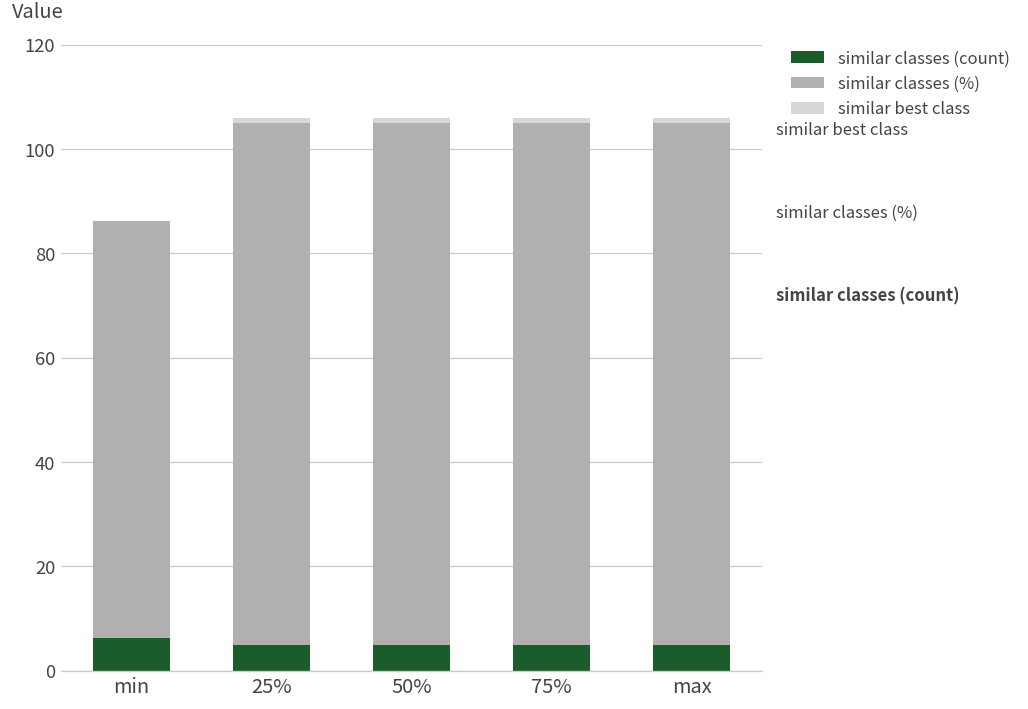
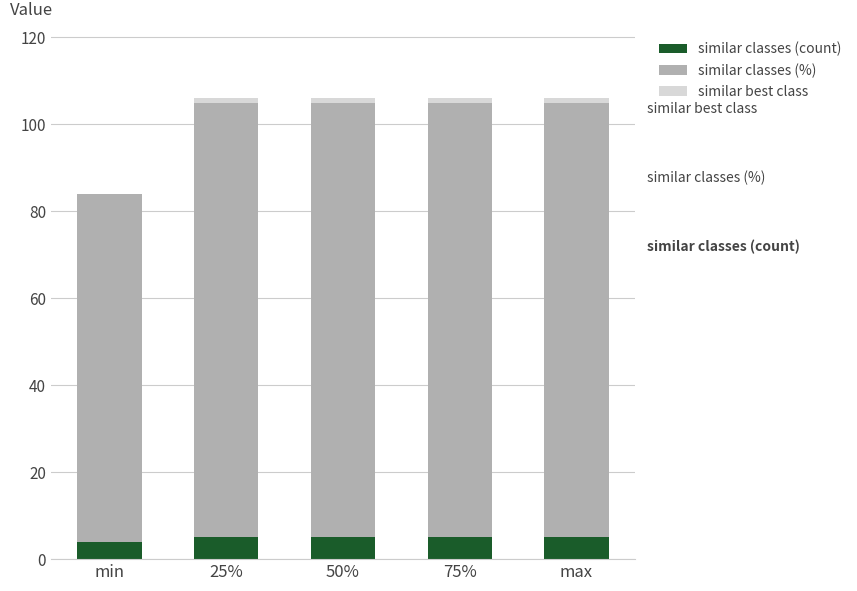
  {
    "similar classes (count)": {
-     "min": 6,
+     "min": 4,
      "25%": 5,
      "50%": 5,
      "75%": 5,
      "max": 5
    },
    "similar classes (%)": {
      "min": 80,
      "25%": 100,
      "50%": 100,
      "75%": 100,
      "max": 100
    },
    "similar best class": {
      "min": 0,
      "25%": 1,
      "50%": 1,
      "75%": 1,
      "max": 1
    }
  }
